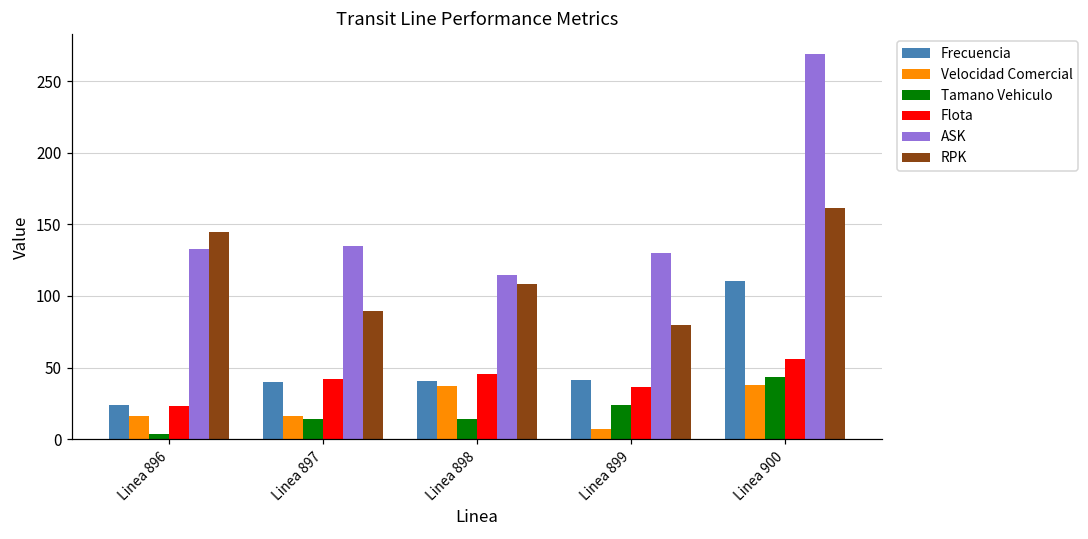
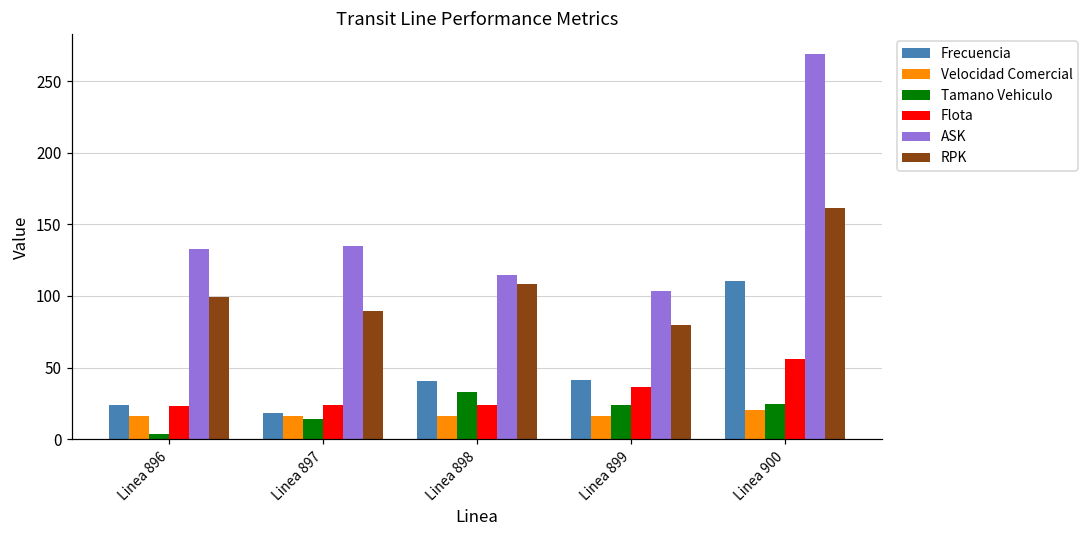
  {
    "Frecuencia": {
      "Linea 896": 24,
-     "Linea 897": 40,
+     "Linea 897": 18,
      "Linea 898": 40,
      "Linea 899": 41,
      "Linea 900": 110
    },
    "Velocidad Comercial": {
      "Linea 896": 16,
      "Linea 897": 16,
-     "Linea 898": 37,
-     "Linea 899": 7,
-     "Linea 900": 38
+     "Linea 898": 16,
+     "Linea 899": 16,
+     "Linea 900": 20
    },
    "Tamano Vehiculo": {
      "Linea 896": 4,
      "Linea 897": 14,
-     "Linea 898": 14,
+     "Linea 898": 33,
      "Linea 899": 24,
-     "Linea 900": 44
+     "Linea 900": 24
    },
    "Flota": {
      "Linea 896": 23,
-     "Linea 897": 42,
-     "Linea 898": 46,
+     "Linea 897": 24,
+     "Linea 898": 24,
      "Linea 899": 36,
      "Linea 900": 56
    },
    "ASK": {
      "Linea 896": 133,
      "Linea 897": 135,
      "Linea 898": 115,
-     "Linea 899": 130,
+     "Linea 899": 103,
      "Linea 900": 269
    },
    "RPK": {
-     "Linea 896": 145,
+     "Linea 896": 100,
      "Linea 897": 89,
      "Linea 898": 108,
      "Linea 899": 80,
      "Linea 900": 161
    }
  }
